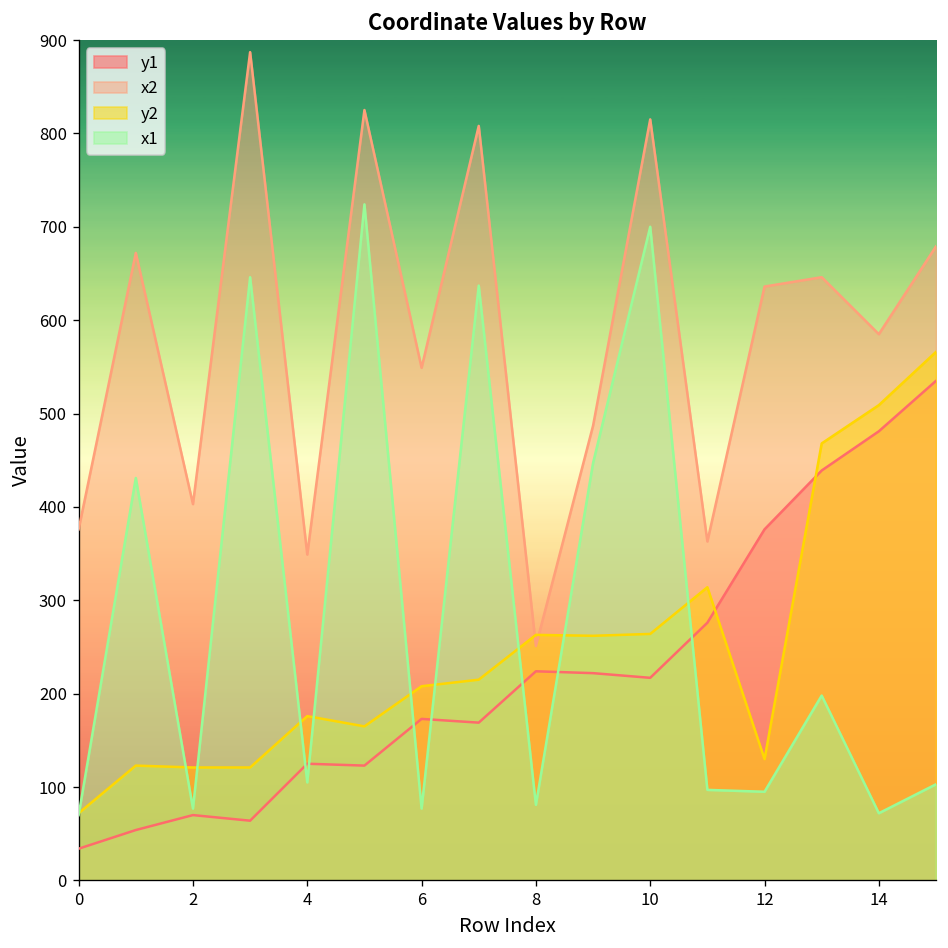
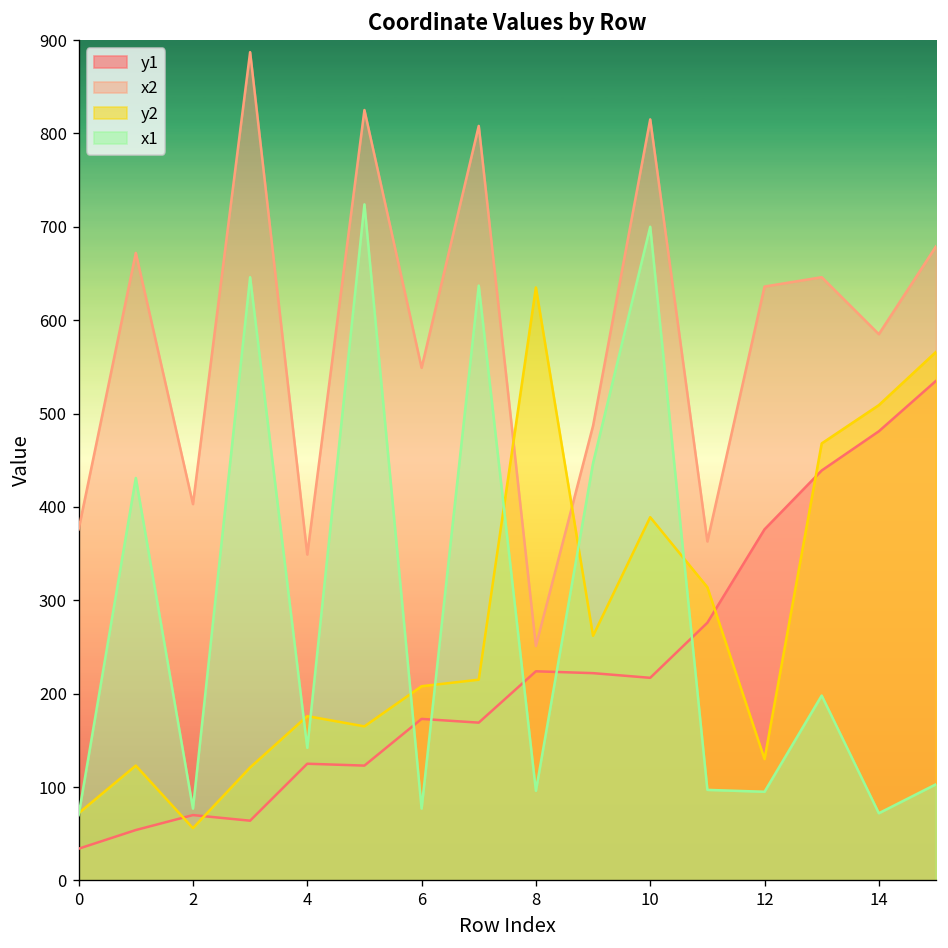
  {
    "y2": {
-     "2": 120,
+     "2": 60,
      "4": 180,
      "6": 210,
-     "8": 260,
-     "10": 260,
+     "8": 640,
+     "10": 390,
      "12": 130,
      "14": 510
    },
    "x1": {
      "2": 80,
-     "4": 110,
+     "4": 140,
      "6": 80,
-     "8": 80,
+     "8": 100,
      "10": 700,
      "12": 100,
      "14": 70
    }
  }
